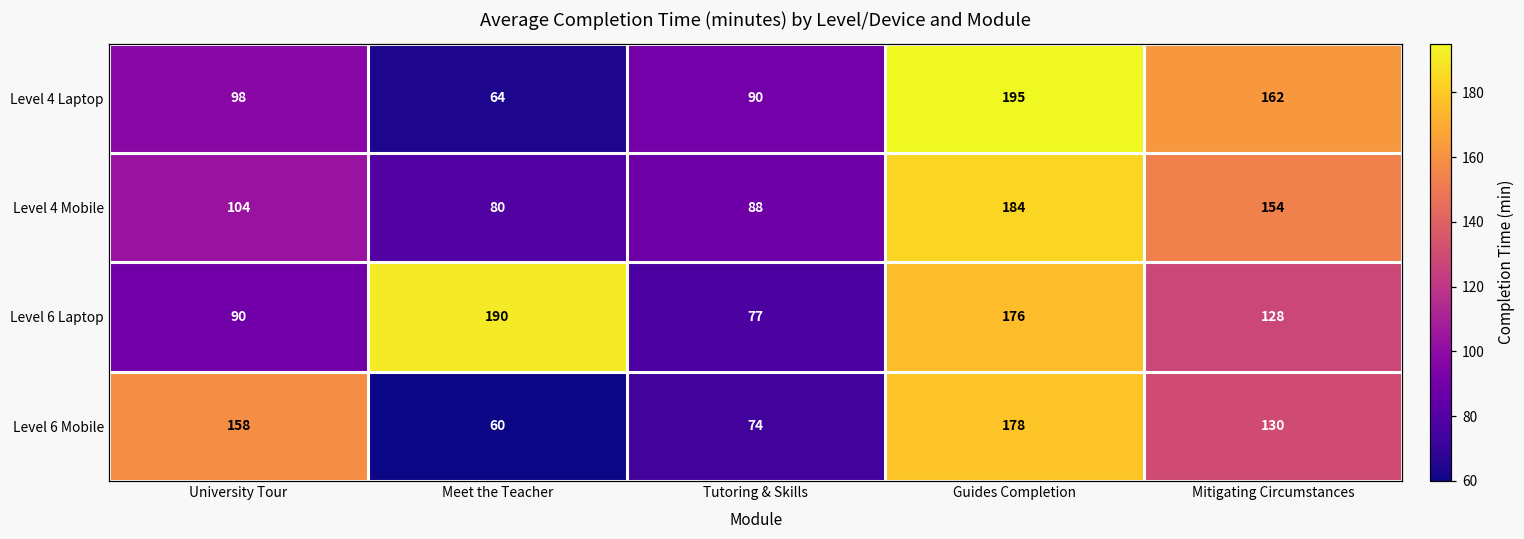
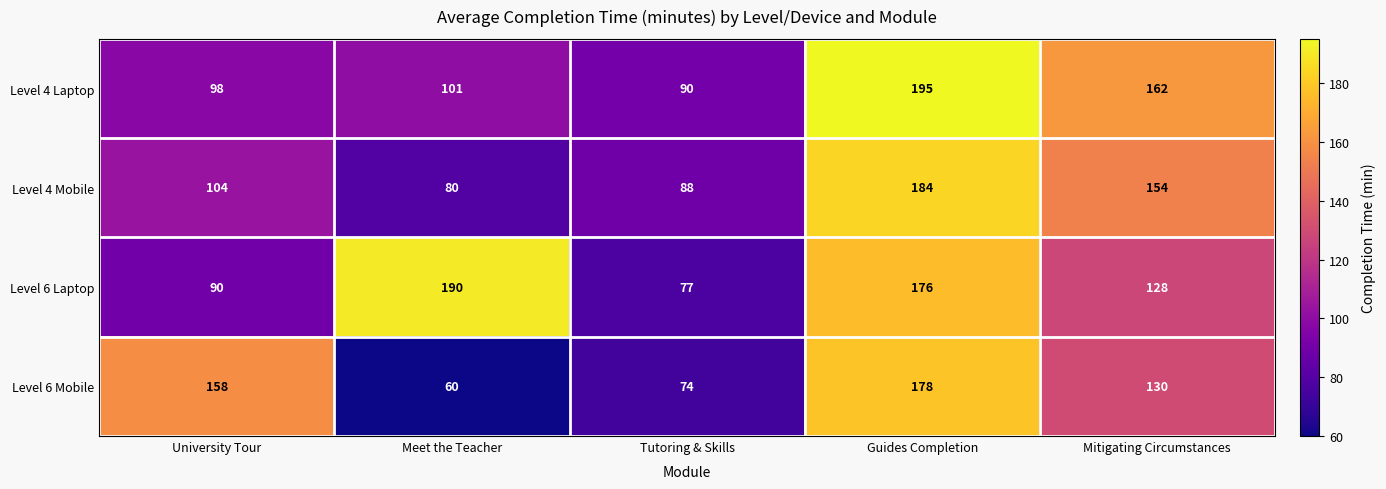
  {
    "Level 4 Laptop": {
      "University Tour": 98,
-     "Meet the Teacher": 64,
+     "Meet the Teacher": 101,
      "Tutoring & Skills": 90,
      "Guides Completion": 195,
      "Mitigating Circumstances": 162
    },
    "Level 4 Mobile": {
      "University Tour": 104,
      "Meet the Teacher": 80,
      "Tutoring & Skills": 88,
      "Guides Completion": 184,
      "Mitigating Circumstances": 154
    },
    "Level 6 Laptop": {
      "University Tour": 90,
      "Meet the Teacher": 190,
      "Tutoring & Skills": 77,
      "Guides Completion": 176,
      "Mitigating Circumstances": 128
    },
    "Level 6 Mobile": {
      "University Tour": 158,
      "Meet the Teacher": 60,
      "Tutoring & Skills": 74,
      "Guides Completion": 178,
      "Mitigating Circumstances": 130
    }
  }
